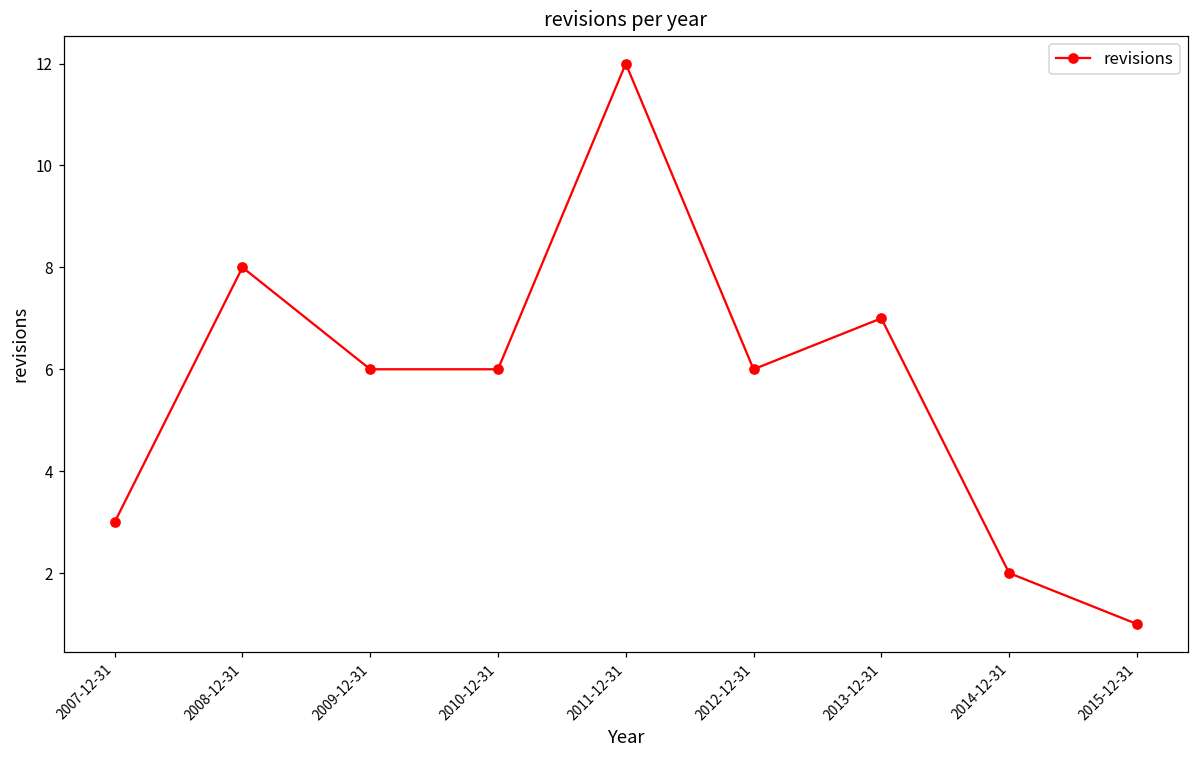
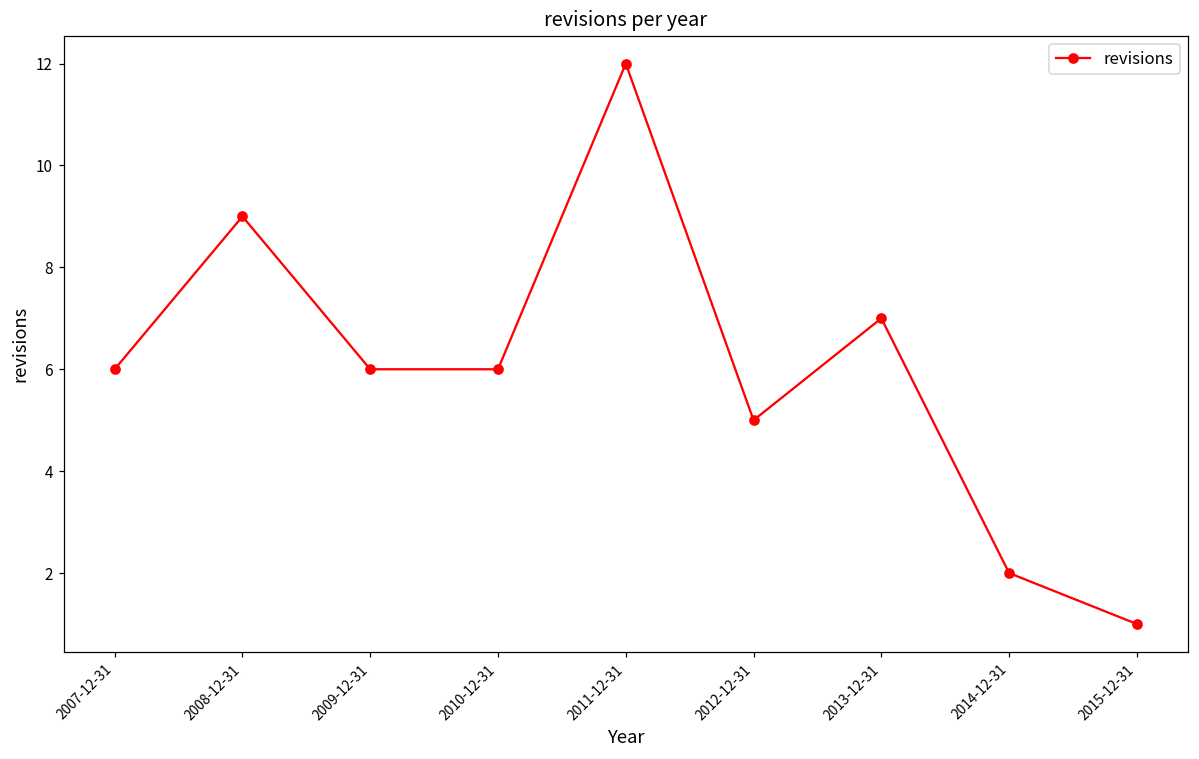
  {
-   "2007-12-31": 3,
-   "2008-12-31": 8,
+   "2007-12-31": 6,
+   "2008-12-31": 9,
    "2009-12-31": 6,
    "2010-12-31": 6,
    "2011-12-31": 12,
-   "2012-12-31": 6,
+   "2012-12-31": 5,
    "2013-12-31": 7,
    "2014-12-31": 2,
    "2015-12-31": 1
  }
